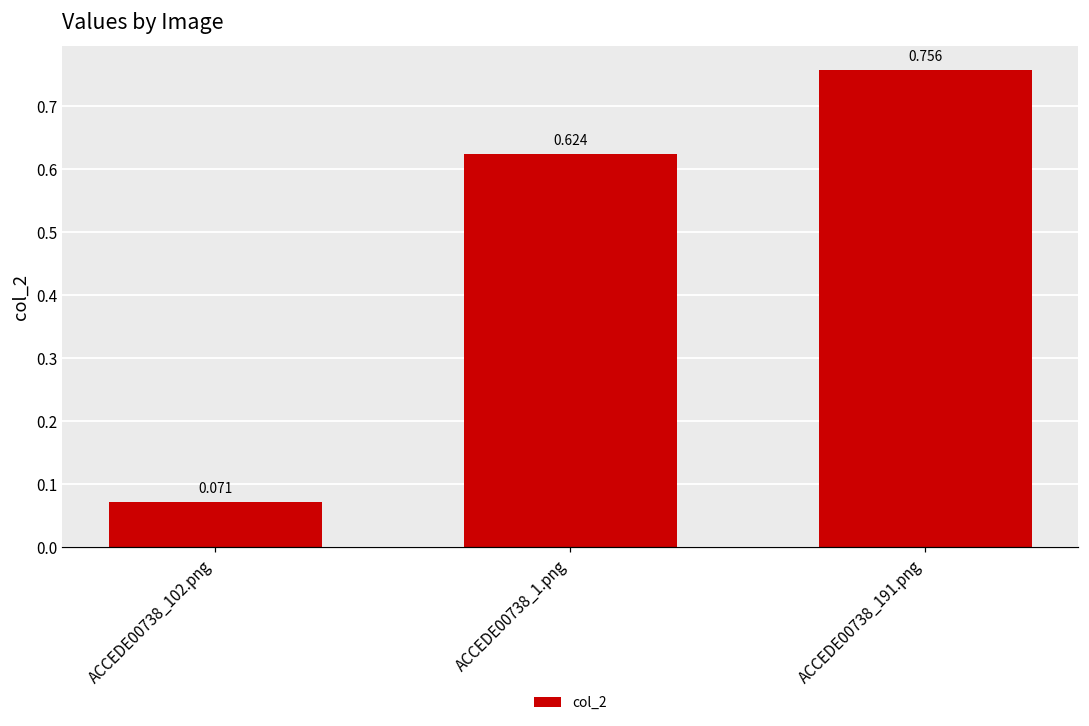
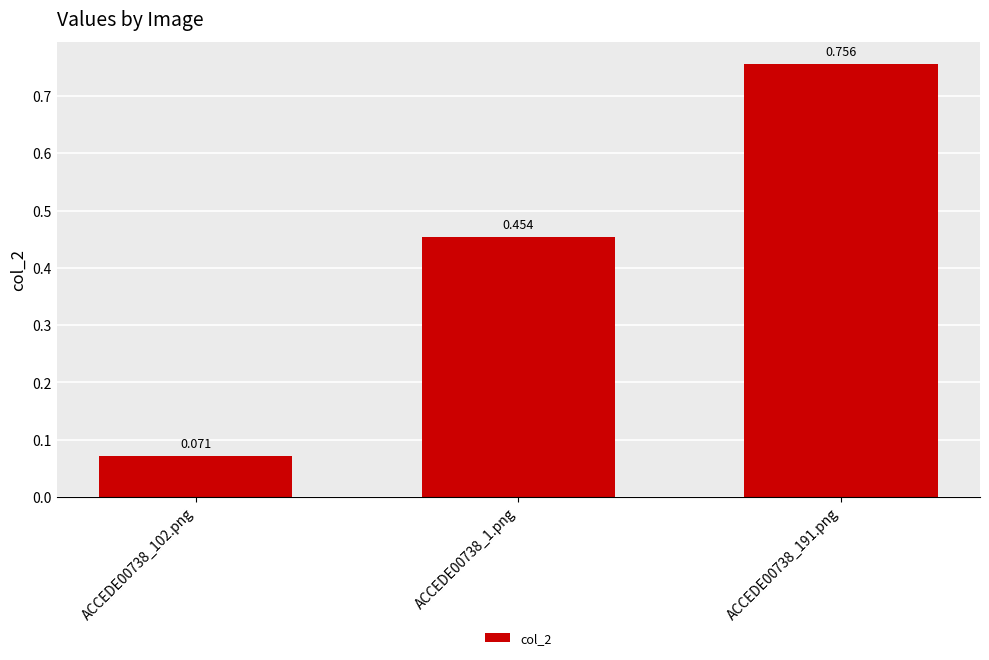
  {
    "ACCEDE00738_102.png": 0.071,
-   "ACCEDE00738_1.png": 0.624,
+   "ACCEDE00738_1.png": 0.454,
    "ACCEDE00738_191.png": 0.756
  }
